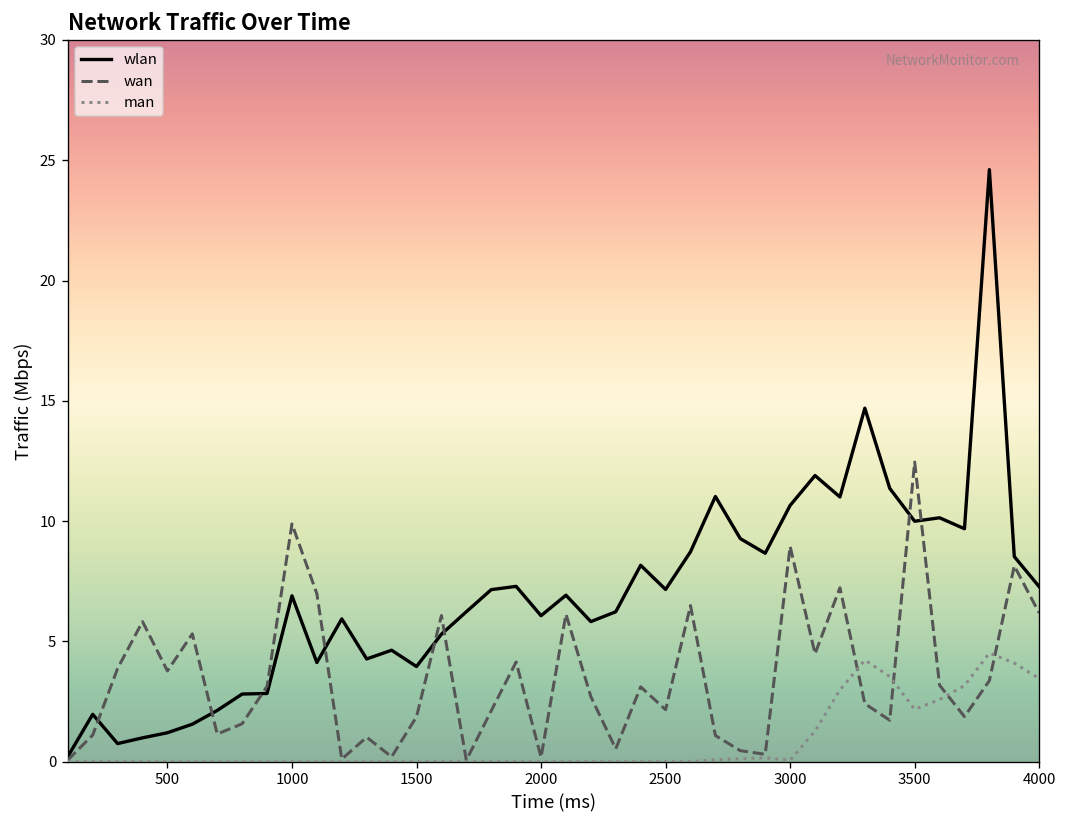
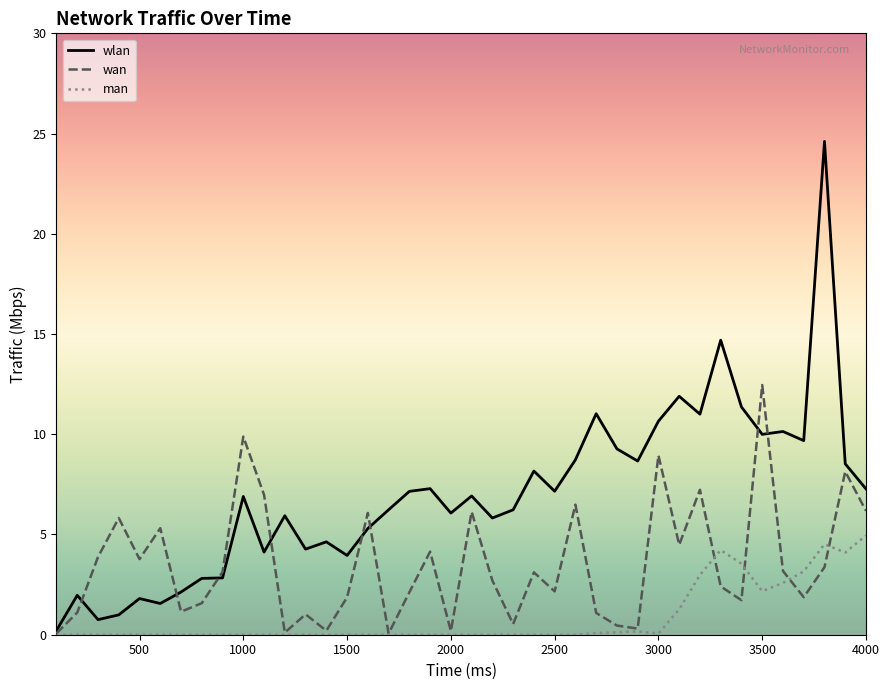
  {
    "wlan": {
-     "500": 1.2,
+     "500": 1.8,
      "1000": 6.9,
      "1500": 4.0,
      "2000": 6.1,
      "2500": 7.2,
      "3000": 10.7,
      "3500": 10.0,
      "4000": 7.3
    },
    "wan": {
      "500": 3.8,
      "1000": 9.9,
      "1500": 1.9,
      "2000": 0.2,
      "2500": 2.2,
      "3000": 9.0,
      "3500": 12.5,
      "4000": 6.2
    },
    "man": {
      "500": 0.0,
      "1000": 0.0,
      "1500": 0.0,
      "2000": 0.0,
      "2500": 0.0,
      "3000": 0.1,
      "3500": 2.2,
-     "4000": 3.5
+     "4000": 5.0
    }
  }
